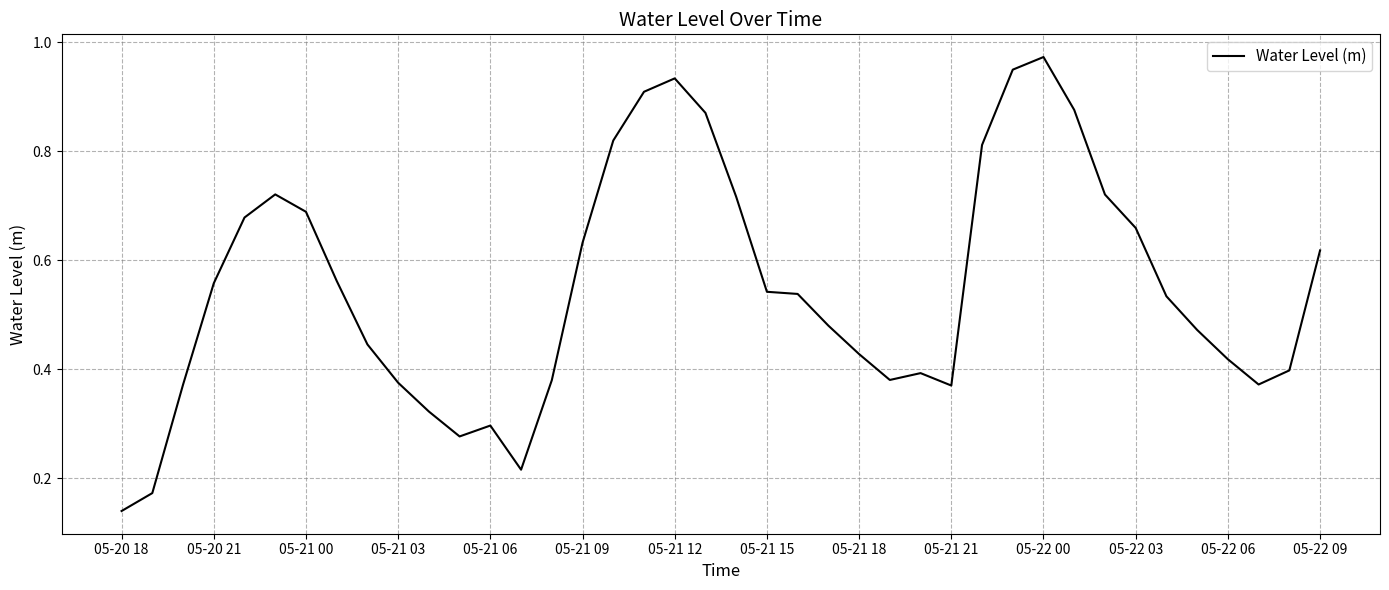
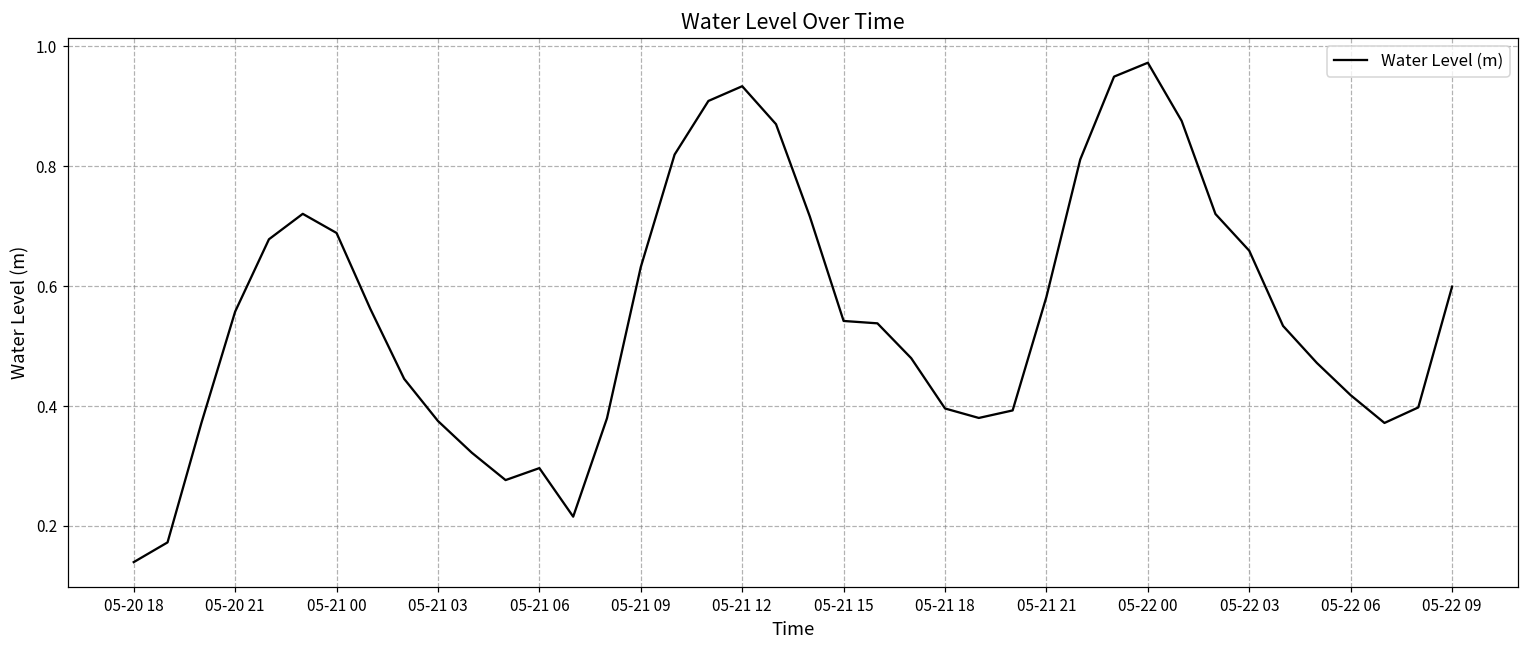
  {
    "05-20 18": 0.14,
    "05-20 21": 0.56,
    "05-21 00": 0.69,
    "05-21 03": 0.38,
    "05-21 06": 0.30,
    "05-21 09": 0.63,
    "05-21 12": 0.93,
    "05-21 15": 0.54,
-   "05-21 18": 0.43,
-   "05-21 21": 0.37,
+   "05-21 18": 0.40,
+   "05-21 21": 0.58,
    "05-22 00": 0.97,
    "05-22 03": 0.66,
    "05-22 06": 0.42,
-   "05-22 09": 0.62
+   "05-22 09": 0.60
  }
